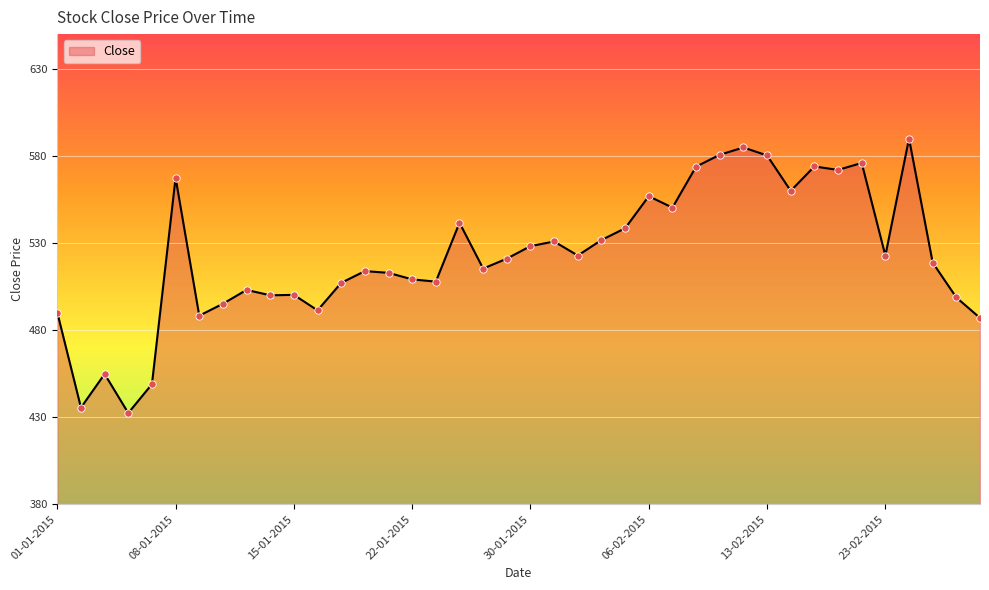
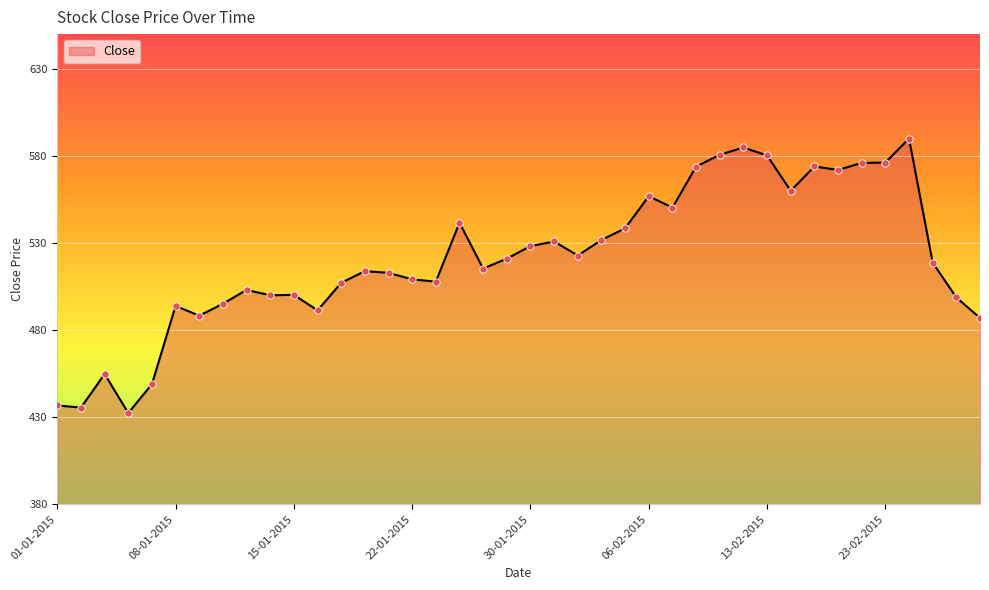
  {
-   "01-01-2015": 490,
-   "08-01-2015": 568,
+   "01-01-2015": 437,
+   "08-01-2015": 494,
    "15-01-2015": 500,
    "22-01-2015": 509,
    "30-01-2015": 528,
    "06-02-2015": 557,
    "13-02-2015": 580,
-   "23-02-2015": 523
+   "23-02-2015": 576
  }
